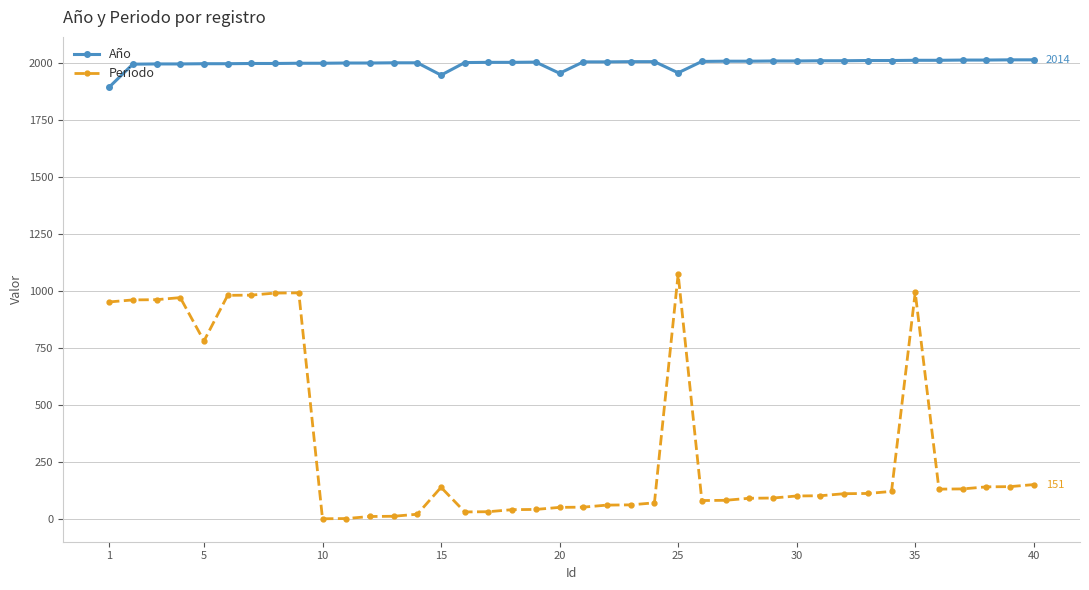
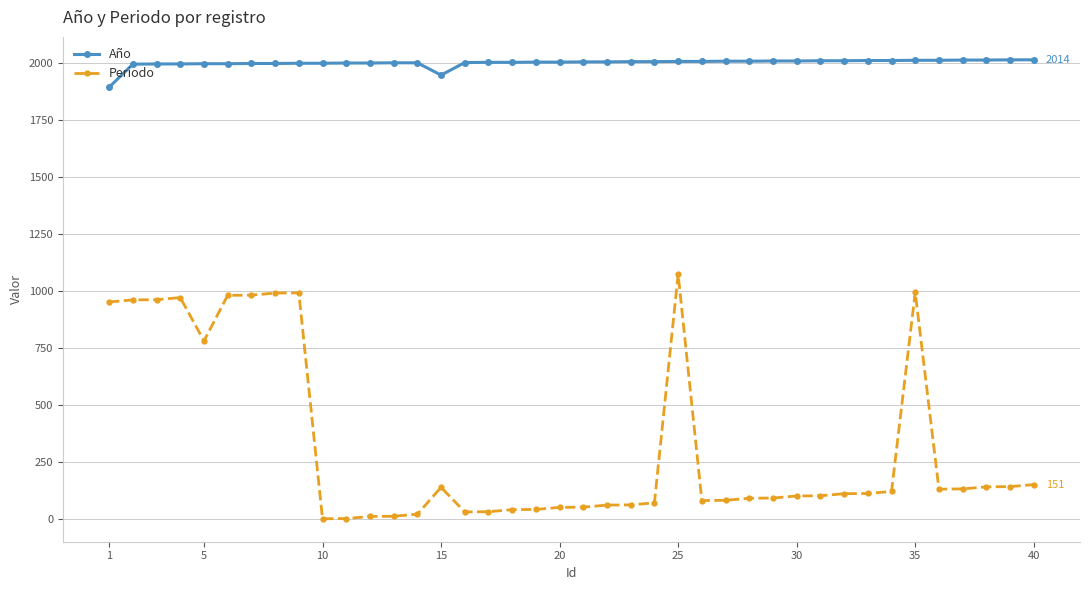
  {
    "Año": {
      "1": 1890,
      "5": 2000,
      "10": 2000,
      "15": 1950,
-     "20": 1960,
-     "25": 1960,
+     "20": 2000,
+     "25": 2010,
      "30": 2010,
      "35": 2010
    },
    "Periodo": {
      "40": 151
    }
  }
